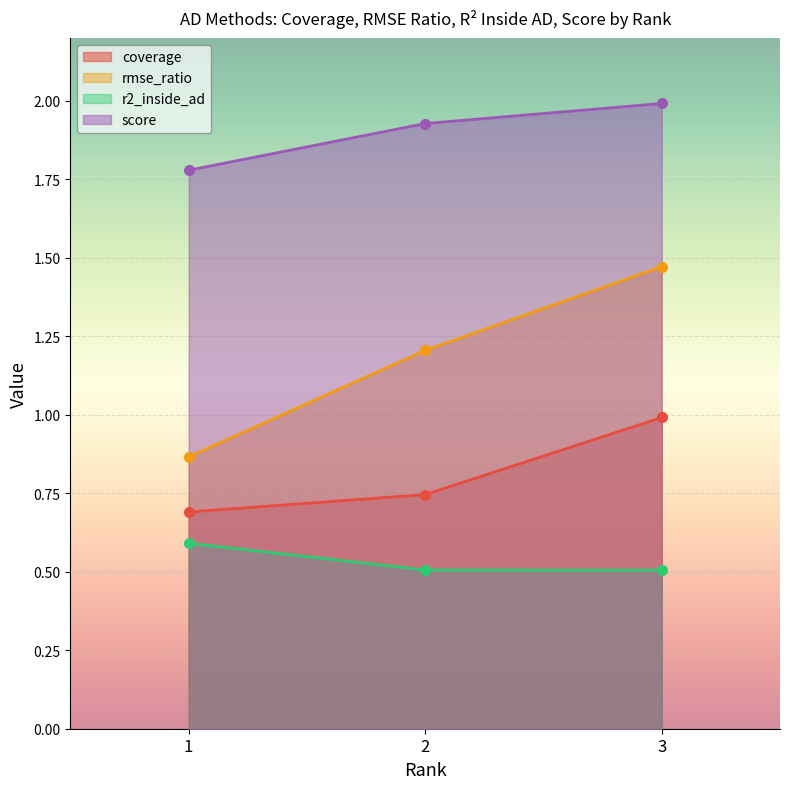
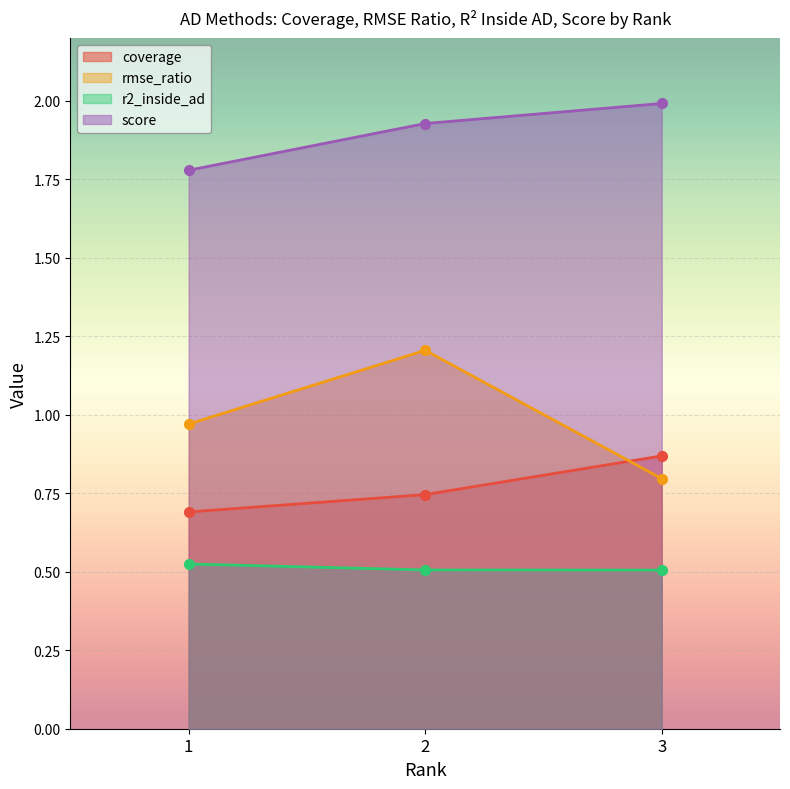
  {
    "coverage": {
      "1": 0.69,
      "2": 0.75,
-     "3": 0.99
+     "3": 0.87
    },
    "rmse_ratio": {
-     "1": 0.87,
+     "1": 0.97,
      "2": 1.21,
-     "3": 1.47
+     "3": 0.80
    },
    "r2_inside_ad": {
-     "1": 0.59,
+     "1": 0.52,
      "2": 0.51,
      "3": 0.51
    },
    "score": {
      "1": 1.78,
      "2": 1.93,
      "3": 1.99
    }
  }
